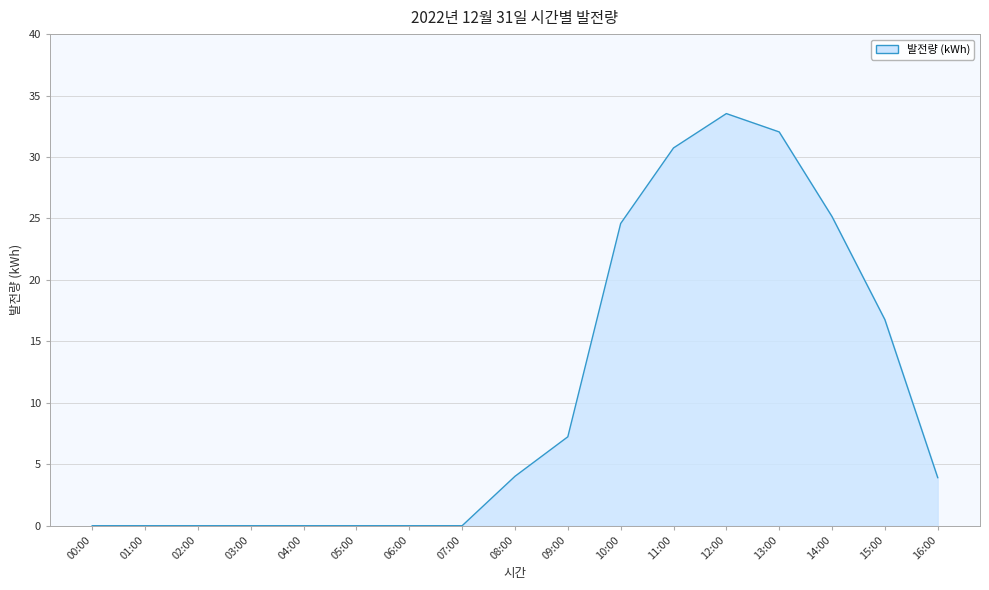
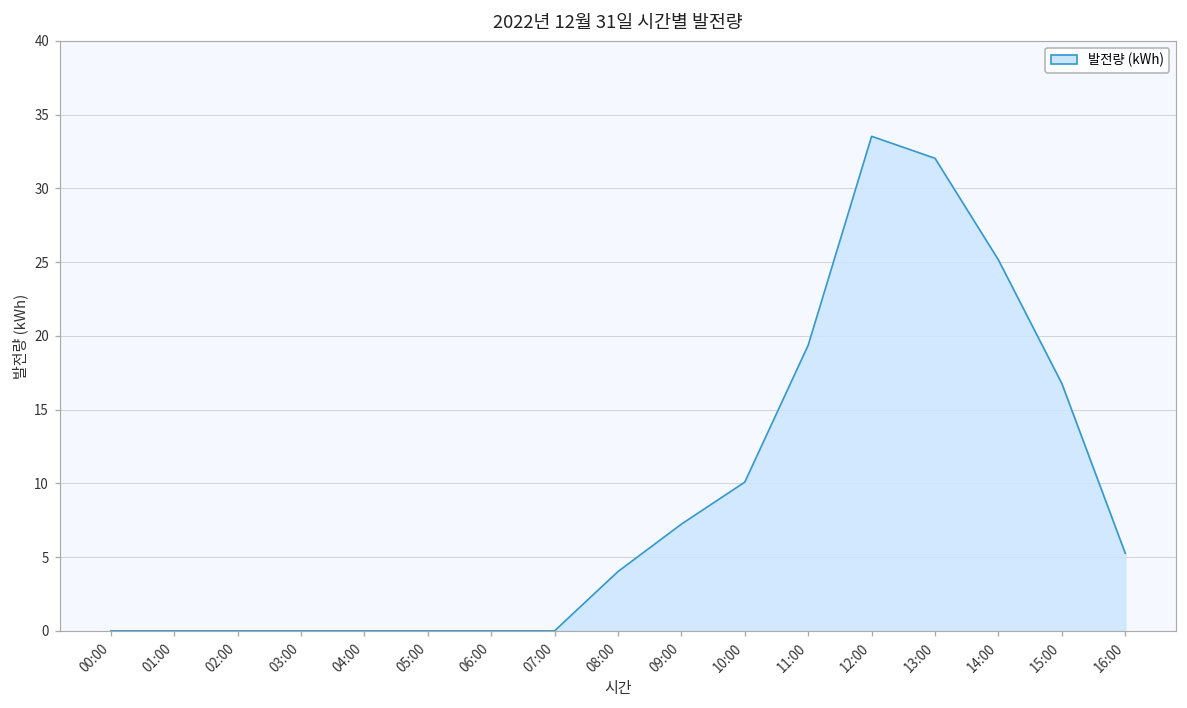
  {
    "00:00": 0.0,
    "01:00": 0.0,
    "02:00": 0.0,
    "03:00": 0.0,
    "04:00": 0.0,
    "05:00": 0.0,
    "06:00": 0.0,
    "07:00": 0.0,
    "08:00": 4.0,
    "09:00": 7.2,
-   "10:00": 24.6,
-   "11:00": 30.7,
+   "10:00": 10.1,
+   "11:00": 19.4,
    "12:00": 33.5,
    "13:00": 32.0,
    "14:00": 25.2,
    "15:00": 16.8,
-   "16:00": 3.9
+   "16:00": 5.3
  }
